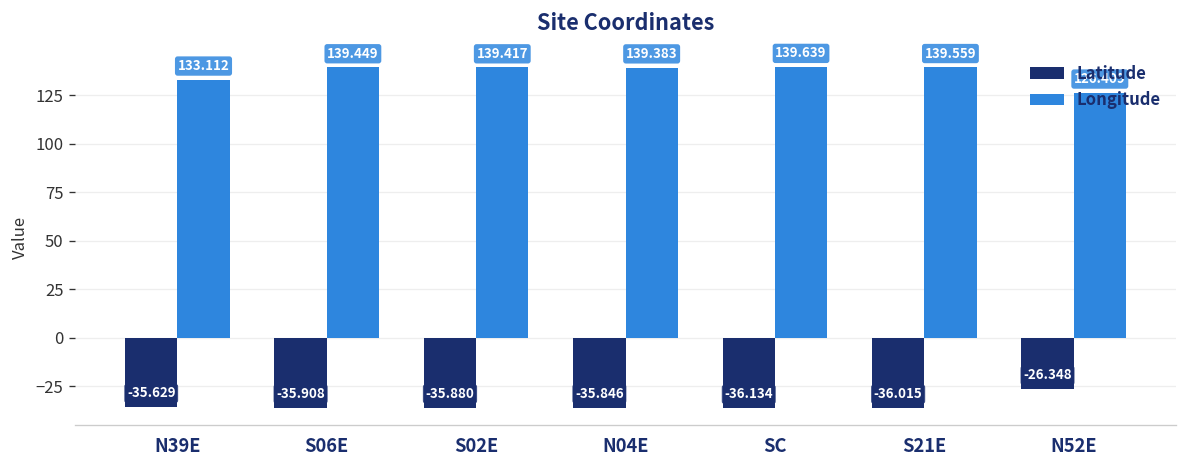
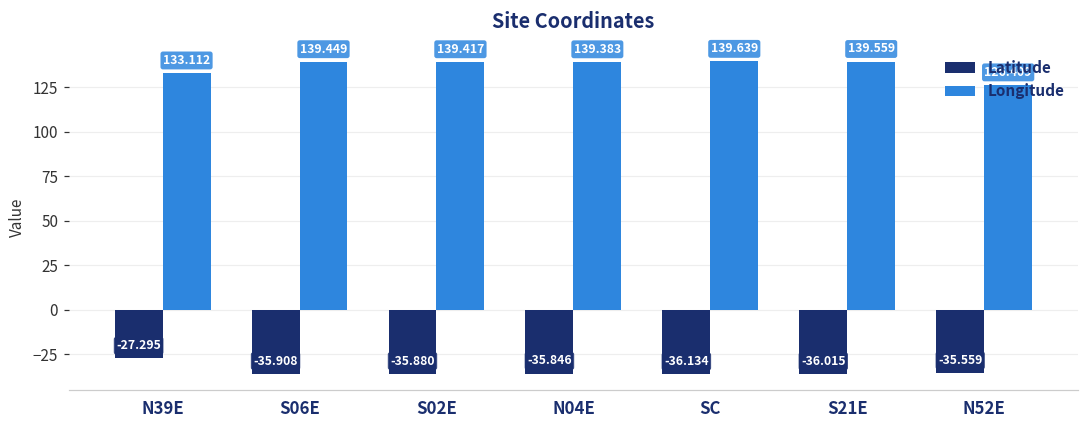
  {
    "Latitude": {
-     "N39E": -35.629,
-     "N52E": -26.348
+     "N39E": -27.295,
+     "N52E": -35.559
    }
  }
